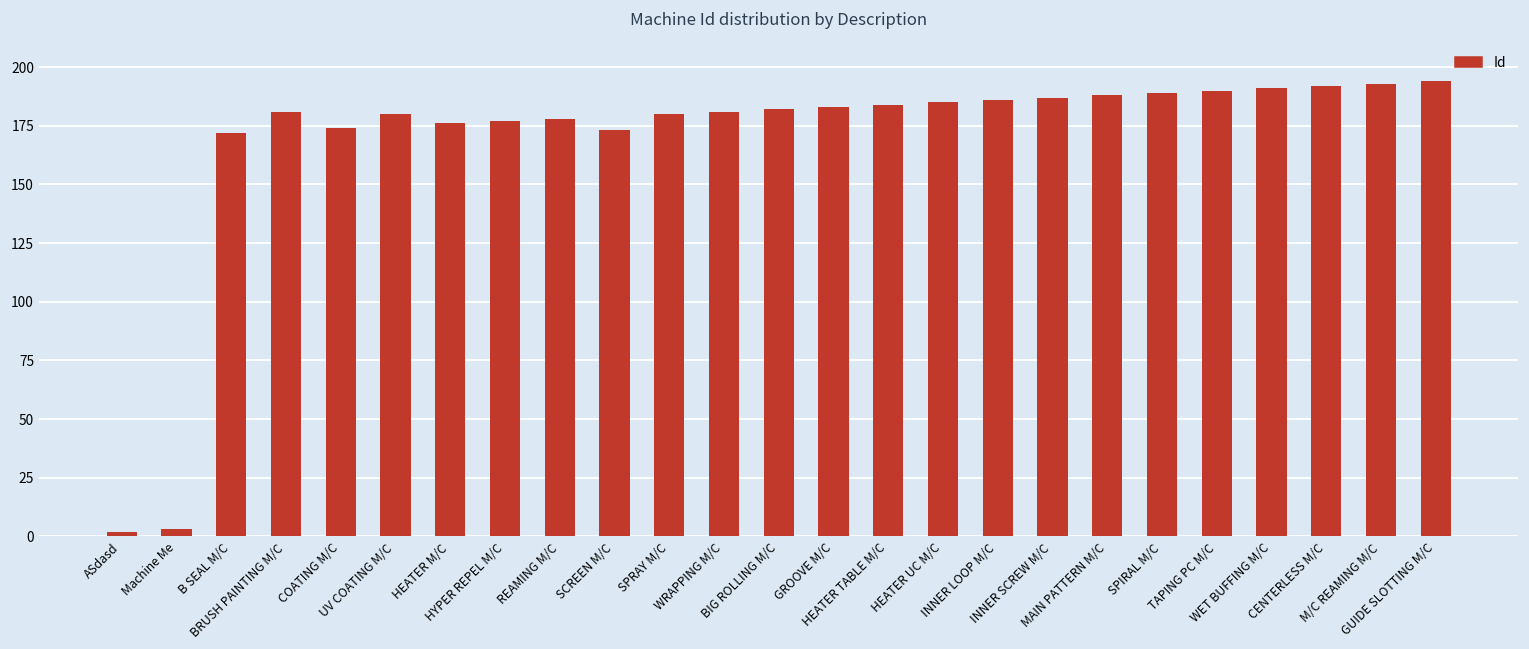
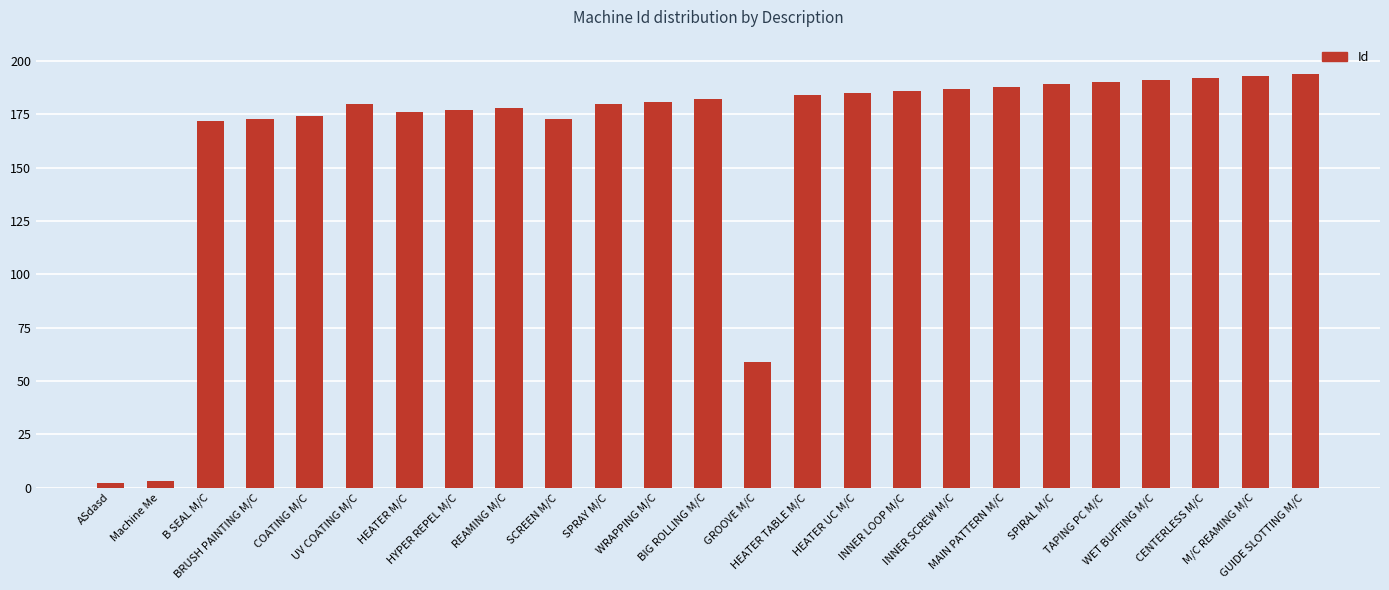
  {
    "ASdasd": 2,
    "Machine Me": 3,
    "B SEAL M/C": 172,
-   "BRUSH PAINTING M/C": 181,
+   "BRUSH PAINTING M/C": 173,
    "COATING M/C": 174,
    "UV COATING M/C": 180,
    "HEATER M/C": 176,
    "HYPER REPEL M/C": 177,
    "REAMING M/C": 178,
    "SCREEN M/C": 173,
    "SPRAY M/C": 180,
    "WRAPPING M/C": 181,
    "BIG ROLLING M/C": 182,
-   "GROOVE M/C": 183,
+   "GROOVE M/C": 59,
    "HEATER TABLE M/C": 184,
    "HEATER UC M/C": 185,
    "INNER LOOP M/C": 186,
    "INNER SCREW M/C": 187,
    "MAIN PATTERN M/C": 188,
    "SPIRAL M/C": 189,
    "TAPING PC M/C": 190,
    "WET BUFFING M/C": 191,
    "CENTERLESS M/C": 192,
    "M/C REAMING M/C": 193,
    "GUIDE SLOTTING M/C": 194
  }
